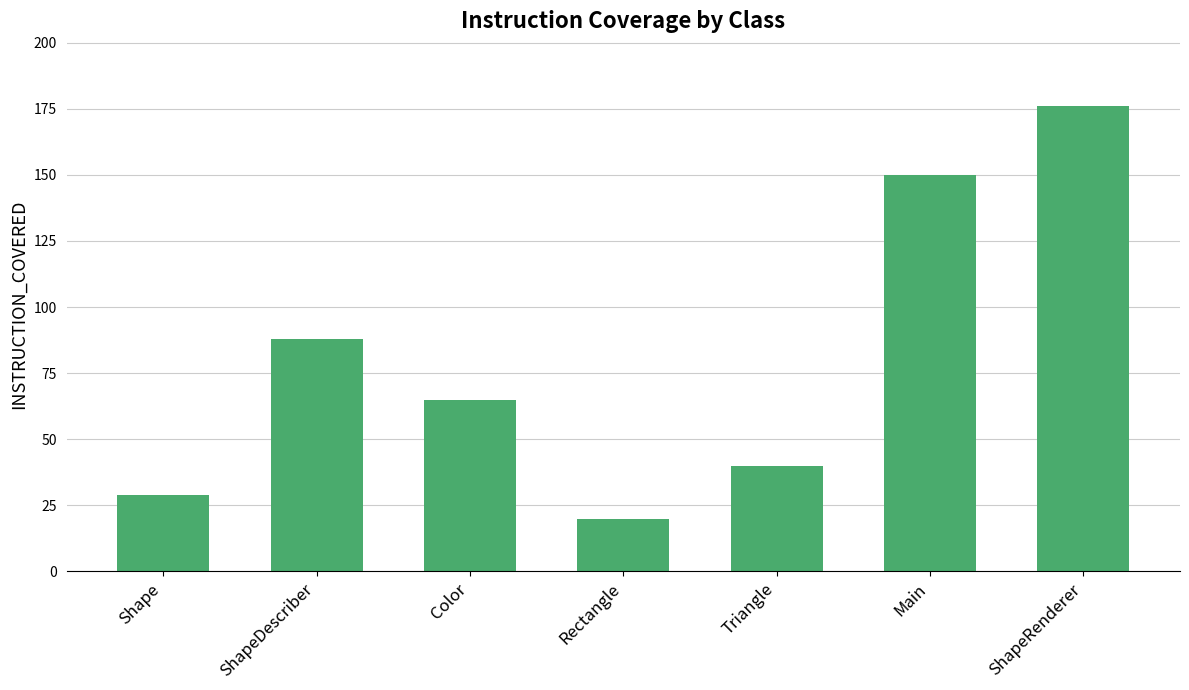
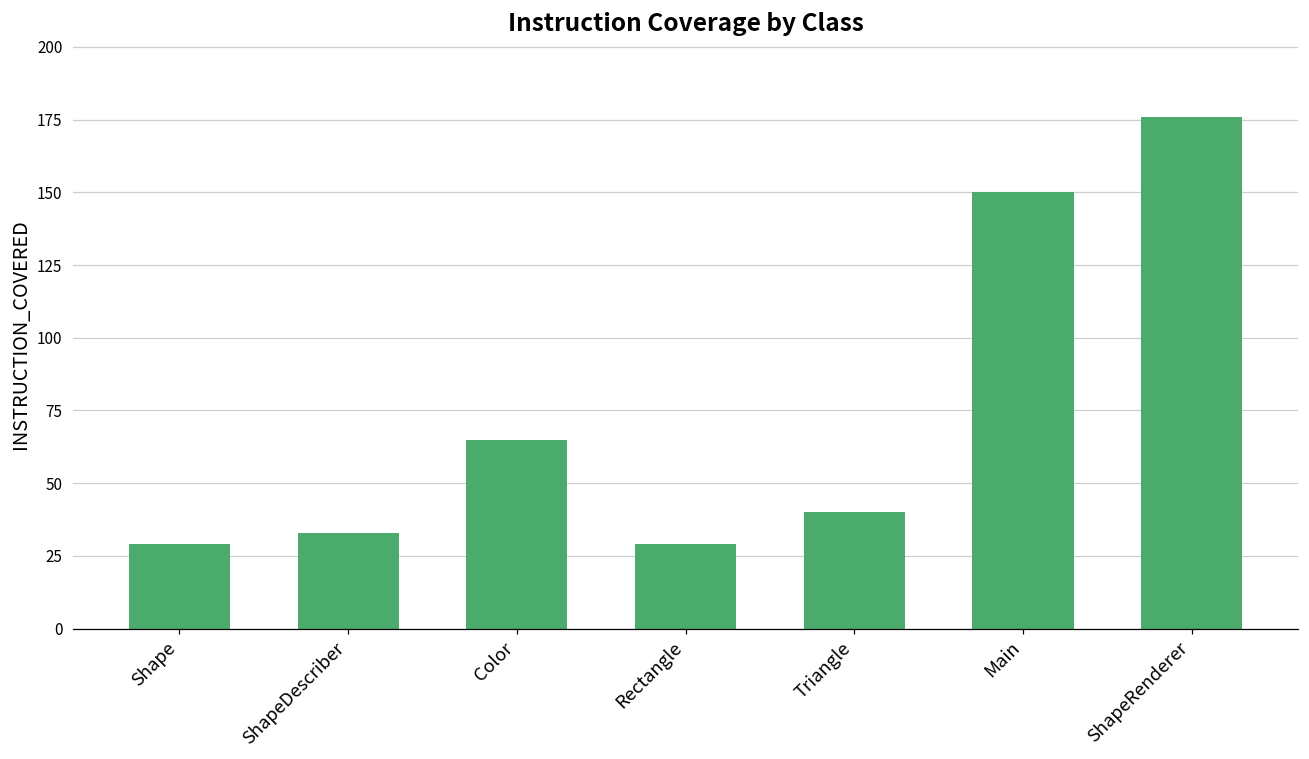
  {
    "Shape": 29,
-   "ShapeDescriber": 88,
+   "ShapeDescriber": 33,
    "Color": 65,
-   "Rectangle": 20,
+   "Rectangle": 29,
    "Triangle": 40,
    "Main": 150,
    "ShapeRenderer": 176
  }
